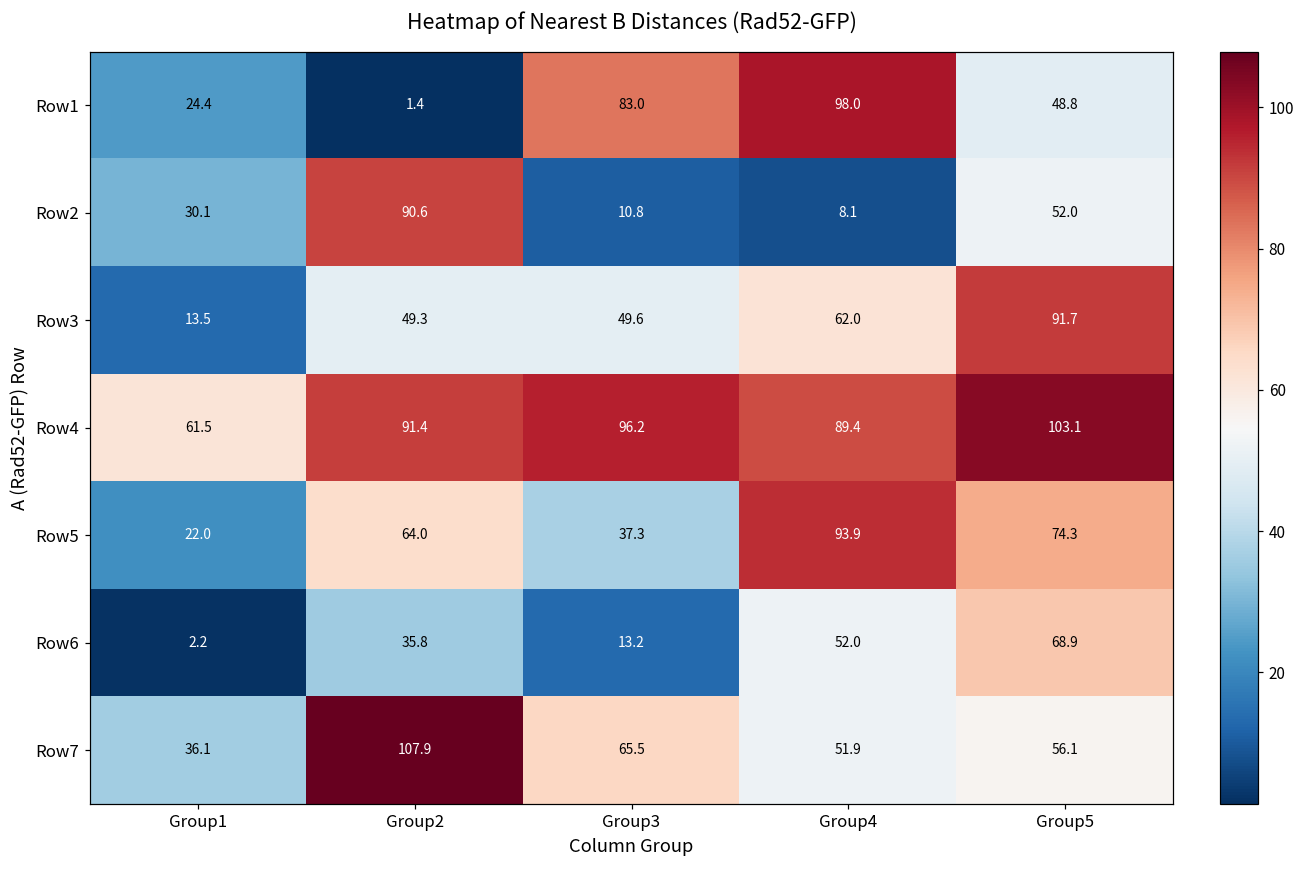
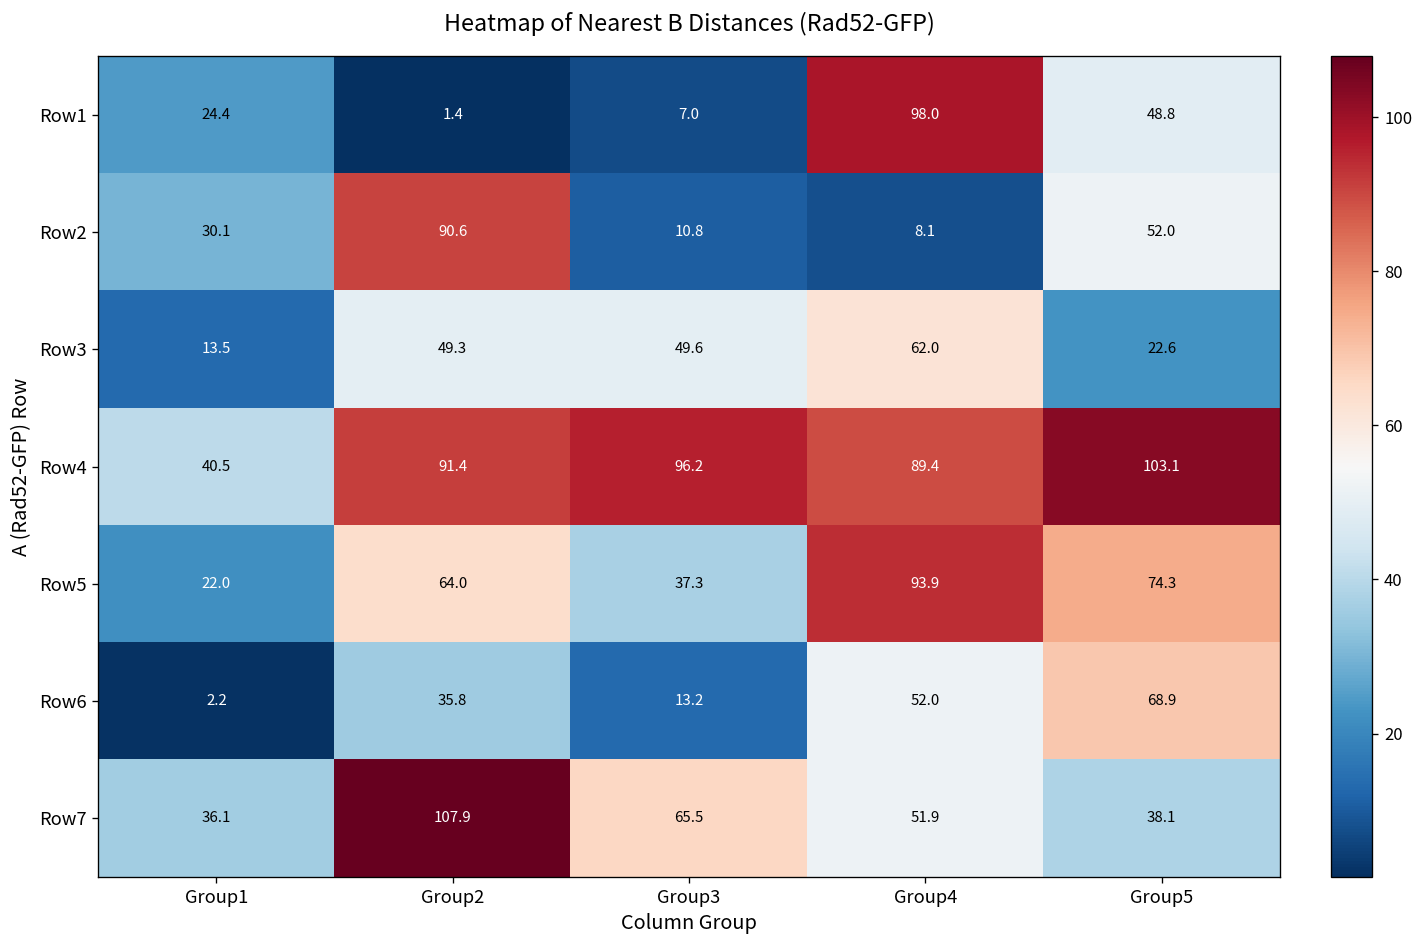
  {
    "Row1": {
      "Group1": 24.4,
      "Group2": 1.4,
-     "Group3": 83.0,
+     "Group3": 7.0,
      "Group4": 98.0,
      "Group5": 48.8
    },
    "Row2": {
      "Group1": 30.1,
      "Group2": 90.6,
      "Group3": 10.8,
      "Group4": 8.1,
      "Group5": 52.0
    },
    "Row3": {
      "Group1": 13.5,
      "Group2": 49.3,
      "Group3": 49.6,
      "Group4": 62.0,
-     "Group5": 91.7
+     "Group5": 22.6
    },
    "Row4": {
-     "Group1": 61.5,
+     "Group1": 40.5,
      "Group2": 91.4,
      "Group3": 96.2,
      "Group4": 89.4,
      "Group5": 103.1
    },
    "Row5": {
      "Group1": 22.0,
      "Group2": 64.0,
      "Group3": 37.3,
      "Group4": 93.9,
      "Group5": 74.3
    },
    "Row6": {
      "Group1": 2.2,
      "Group2": 35.8,
      "Group3": 13.2,
      "Group4": 52.0,
      "Group5": 68.9
    },
    "Row7": {
      "Group1": 36.1,
      "Group2": 107.9,
      "Group3": 65.5,
      "Group4": 51.9,
-     "Group5": 56.1
+     "Group5": 38.1
    }
  }
